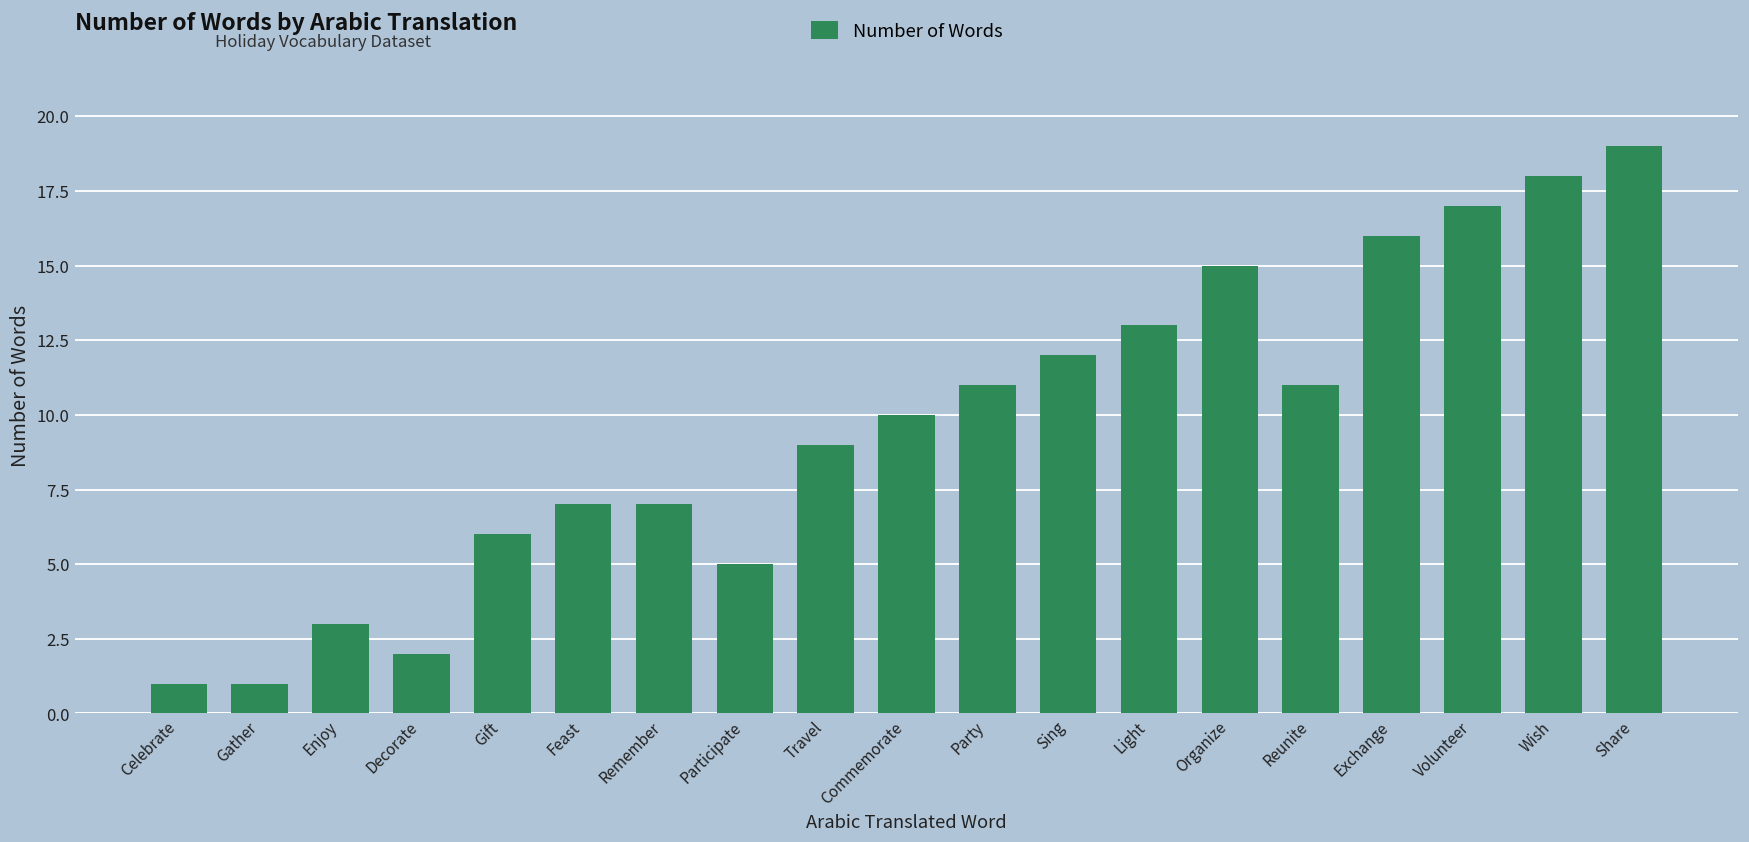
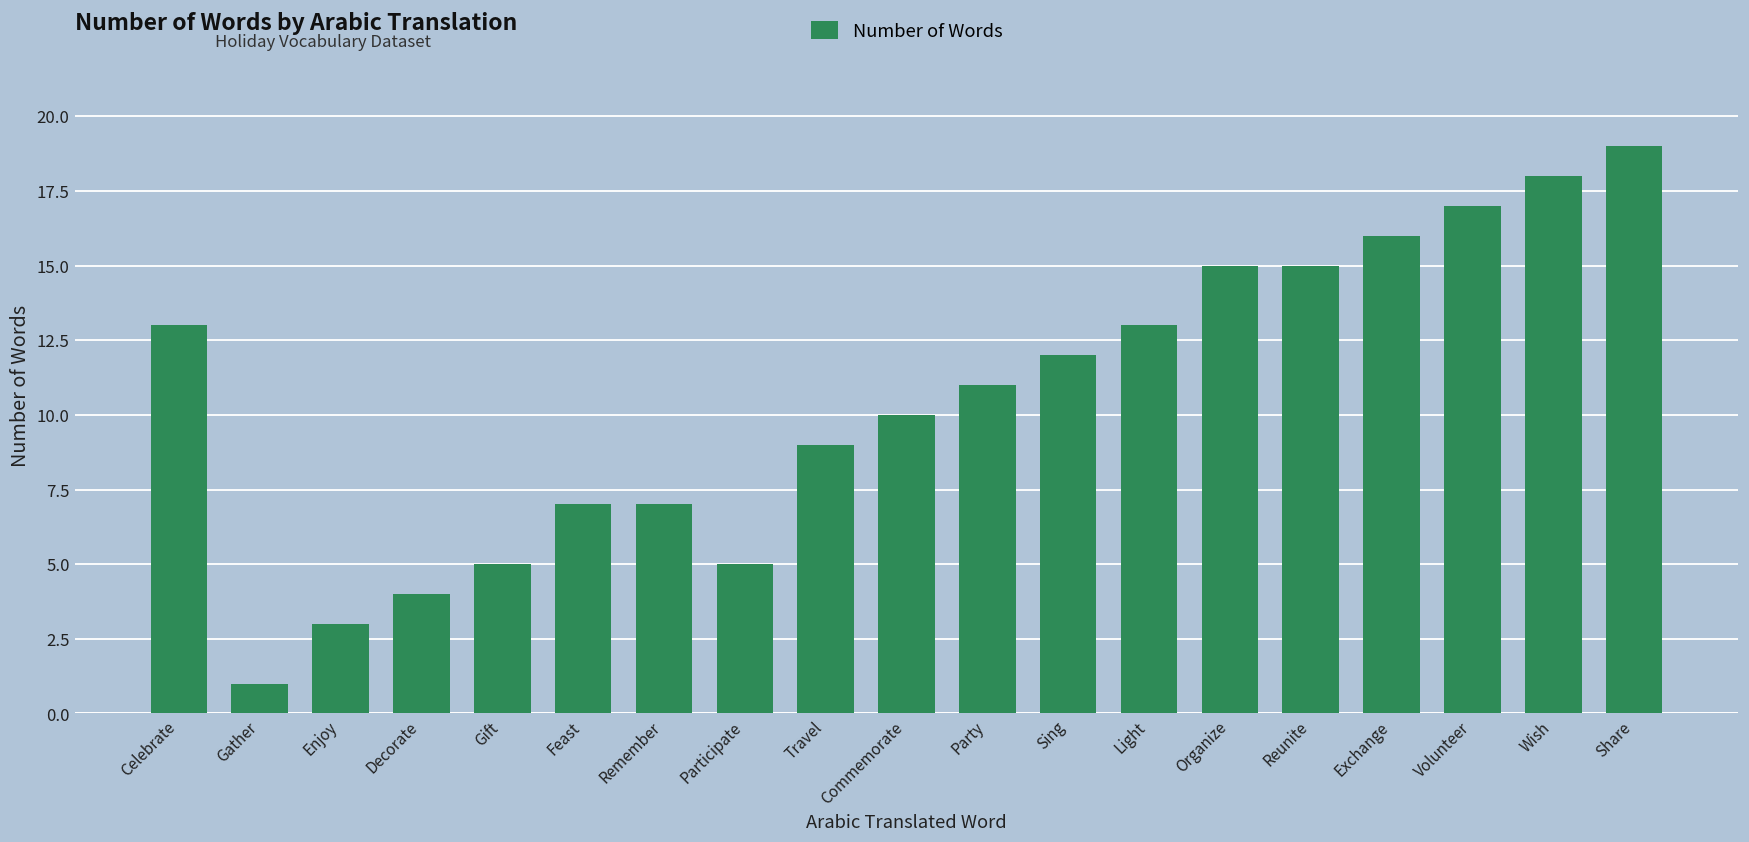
  {
-   "Celebrate": 1,
+   "Celebrate": 13,
    "Gather": 1,
    "Enjoy": 3,
-   "Decorate": 2,
-   "Gift": 6,
+   "Decorate": 4,
+   "Gift": 5,
    "Feast": 7,
    "Remember": 7,
    "Participate": 5,
    "Travel": 9,
    "Commemorate": 10,
    "Party": 11,
    "Sing": 12,
    "Light": 13,
    "Organize": 15,
-   "Reunite": 11,
+   "Reunite": 15,
    "Exchange": 16,
    "Volunteer": 17,
    "Wish": 18,
    "Share": 19
  }
